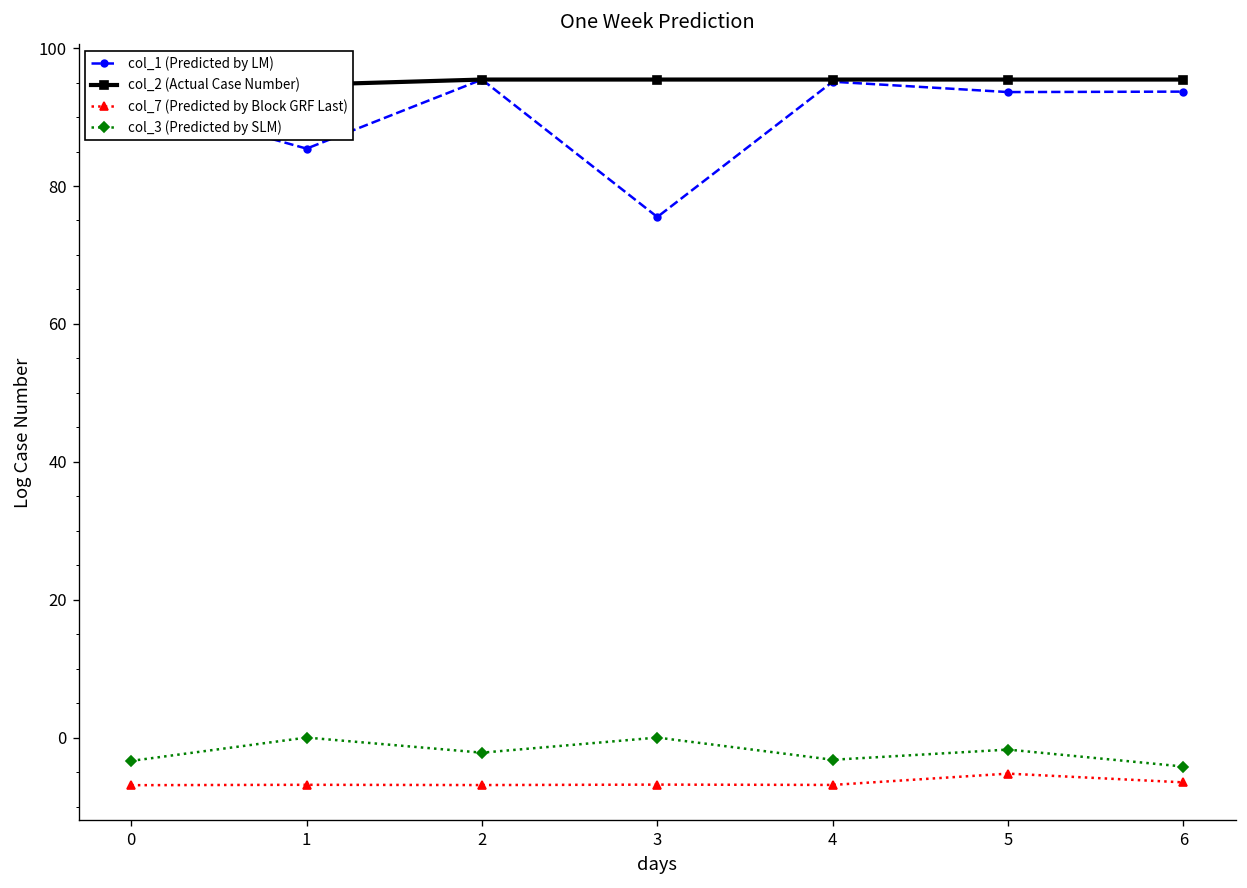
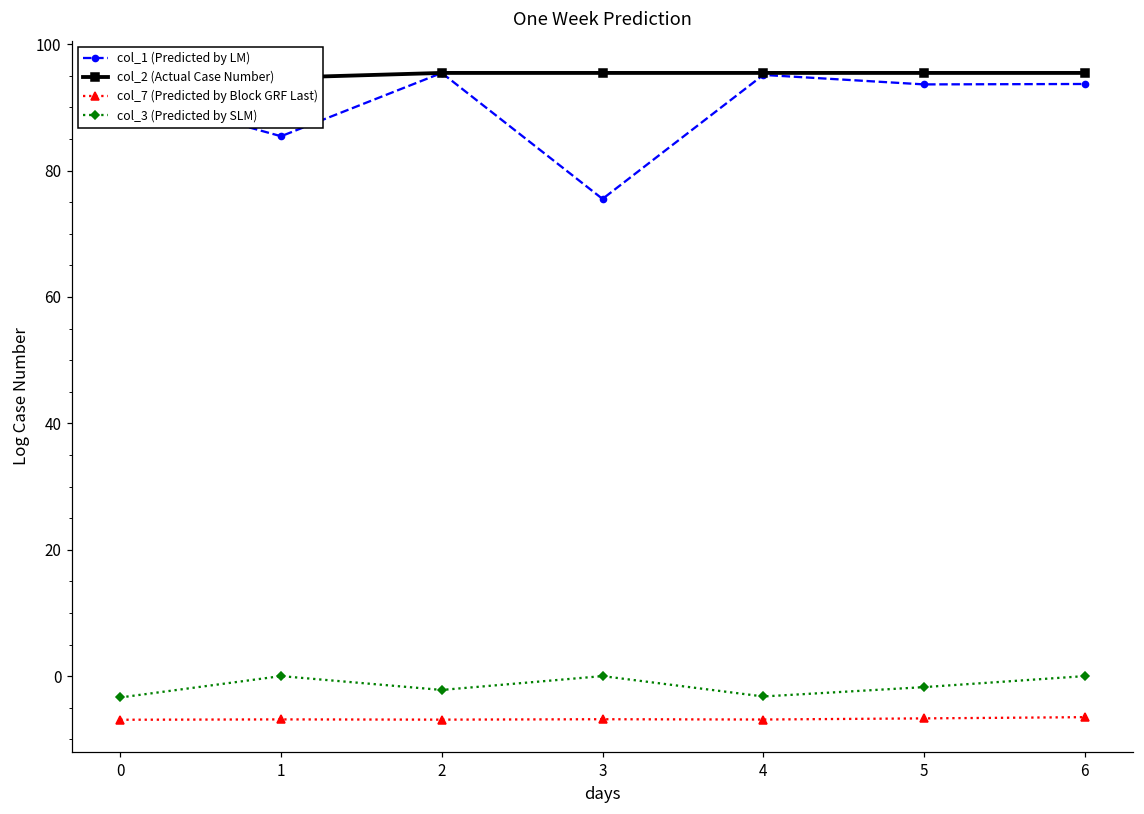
  {
    "col_1 (Predicted by LM)": {
      "1": 85,
      "3": 76,
      "5": 94,
      "6": 94
    },
    "col_2 (Actual Case Number)": {
      "3": 95,
      "5": 95,
      "6": 95
    },
    "col_7 (Predicted by Block GRF Last)": {
      "0": -7,
      "1": -7,
      "2": -7,
      "3": -7,
      "4": -7,
-     "5": -5,
+     "5": -7,
      "6": -6
    },
    "col_3 (Predicted by SLM)": {
      "0": -3,
      "1": 0,
      "2": -2,
      "3": 0,
      "4": -3,
      "5": -2,
-     "6": -4
+     "6": 0
    }
  }
